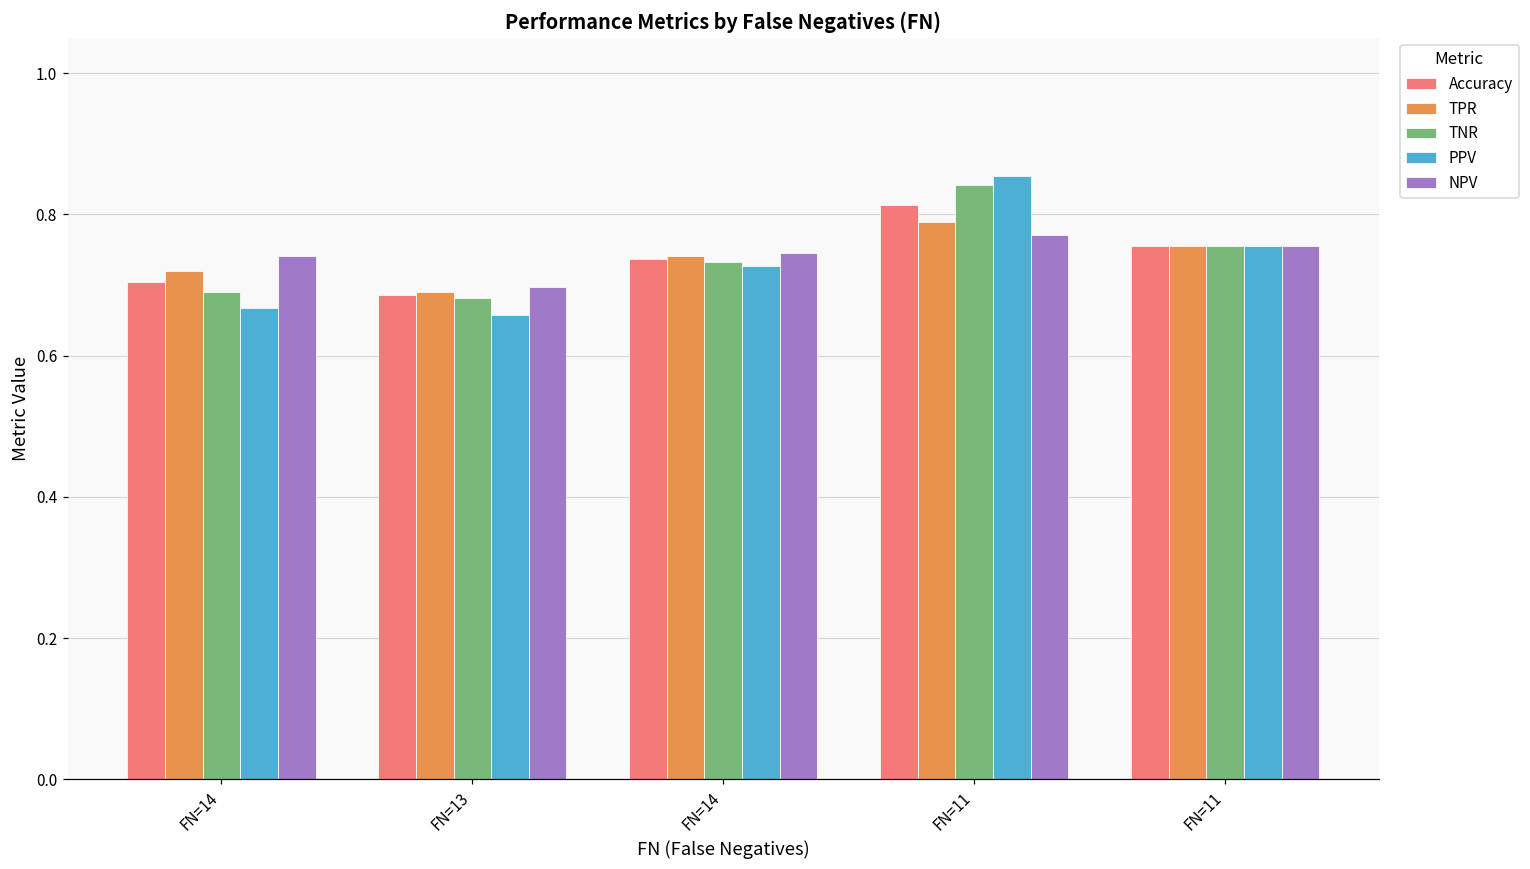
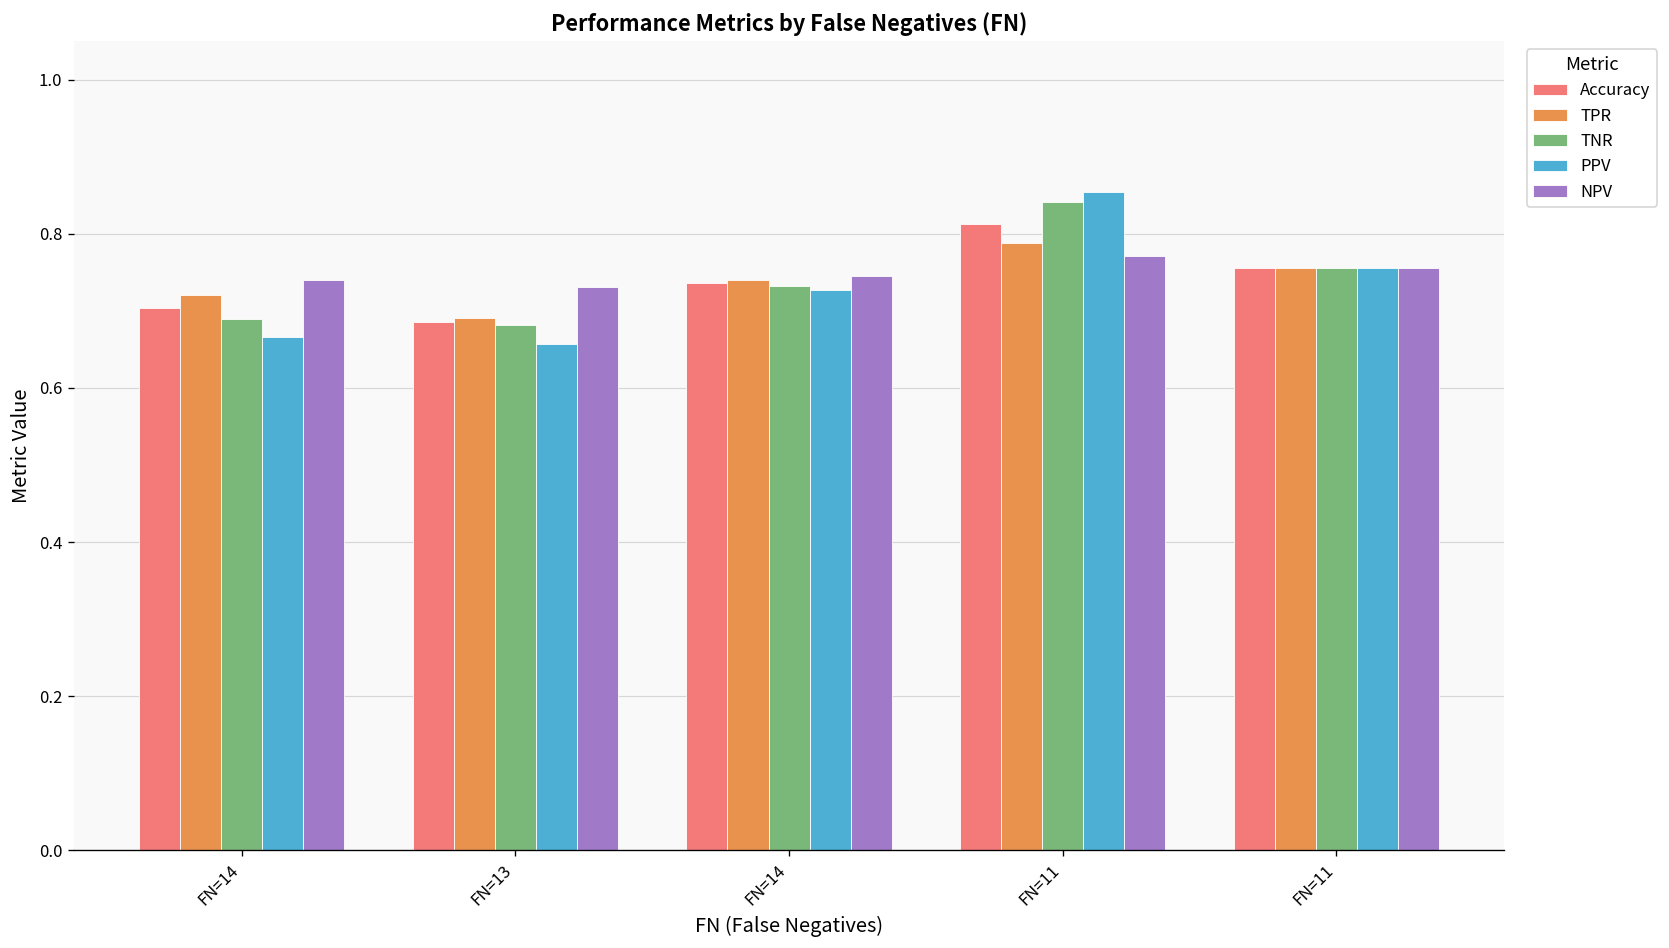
  {
    "TNR": {
      "FN=13": 0.68
    },
    "PPV": {
      "FN=13": 0.66
    },
    "NPV": {
-     "FN=13": 0.70
+     "FN=13": 0.73
    }
  }
